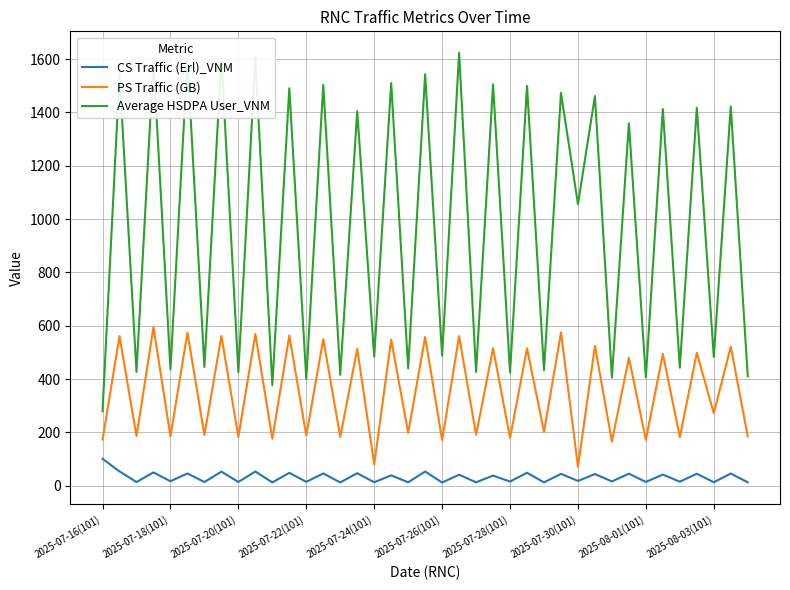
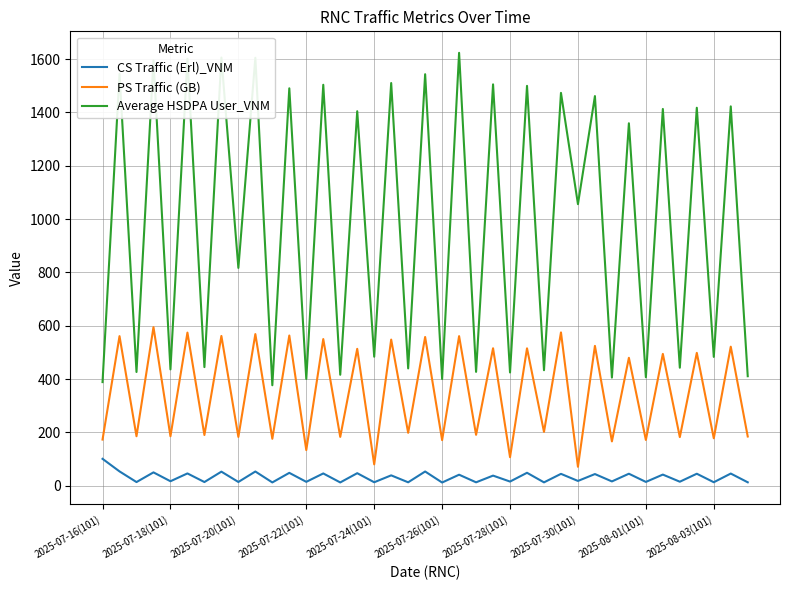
  {
    "CS Traffic (Erl)_VNM": {
      "2025-07-16(101)": 100,
      "2025-07-18(101)": 20,
      "2025-07-20(101)": 10,
      "2025-07-22(101)": 10,
      "2025-07-24(101)": 10,
      "2025-07-26(101)": 10,
      "2025-07-28(101)": 20,
      "2025-07-30(101)": 20,
      "2025-08-01(101)": 10,
      "2025-08-03(101)": 10
    },
    "PS Traffic (GB)": {
      "2025-07-16(101)": 170,
      "2025-07-18(101)": 190,
      "2025-07-20(101)": 180,
-     "2025-07-22(101)": 190,
+     "2025-07-22(101)": 130,
      "2025-07-24(101)": 80,
      "2025-07-26(101)": 170,
-     "2025-07-28(101)": 180,
+     "2025-07-28(101)": 110,
      "2025-07-30(101)": 70,
      "2025-08-01(101)": 170,
-     "2025-08-03(101)": 270
+     "2025-08-03(101)": 180
    },
    "Average HSDPA User_VNM": {
-     "2025-07-16(101)": 280,
+     "2025-07-16(101)": 390,
      "2025-07-18(101)": 440,
-     "2025-07-20(101)": 430,
+     "2025-07-20(101)": 820,
      "2025-07-22(101)": 400,
      "2025-07-24(101)": 480,
-     "2025-07-26(101)": 490,
+     "2025-07-26(101)": 400,
      "2025-07-28(101)": 430,
      "2025-07-30(101)": 1060,
      "2025-08-01(101)": 410,
      "2025-08-03(101)": 480
    }
  }
